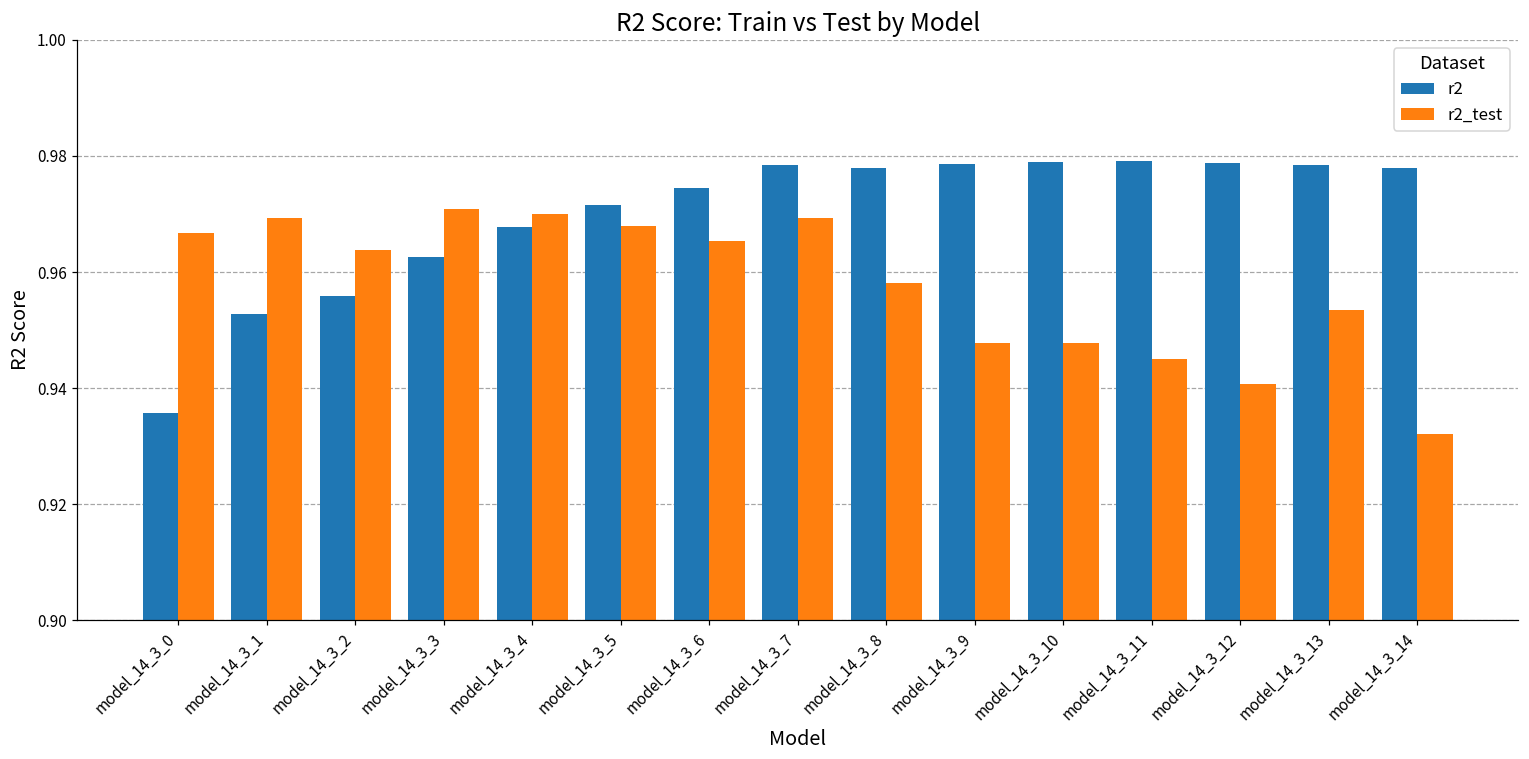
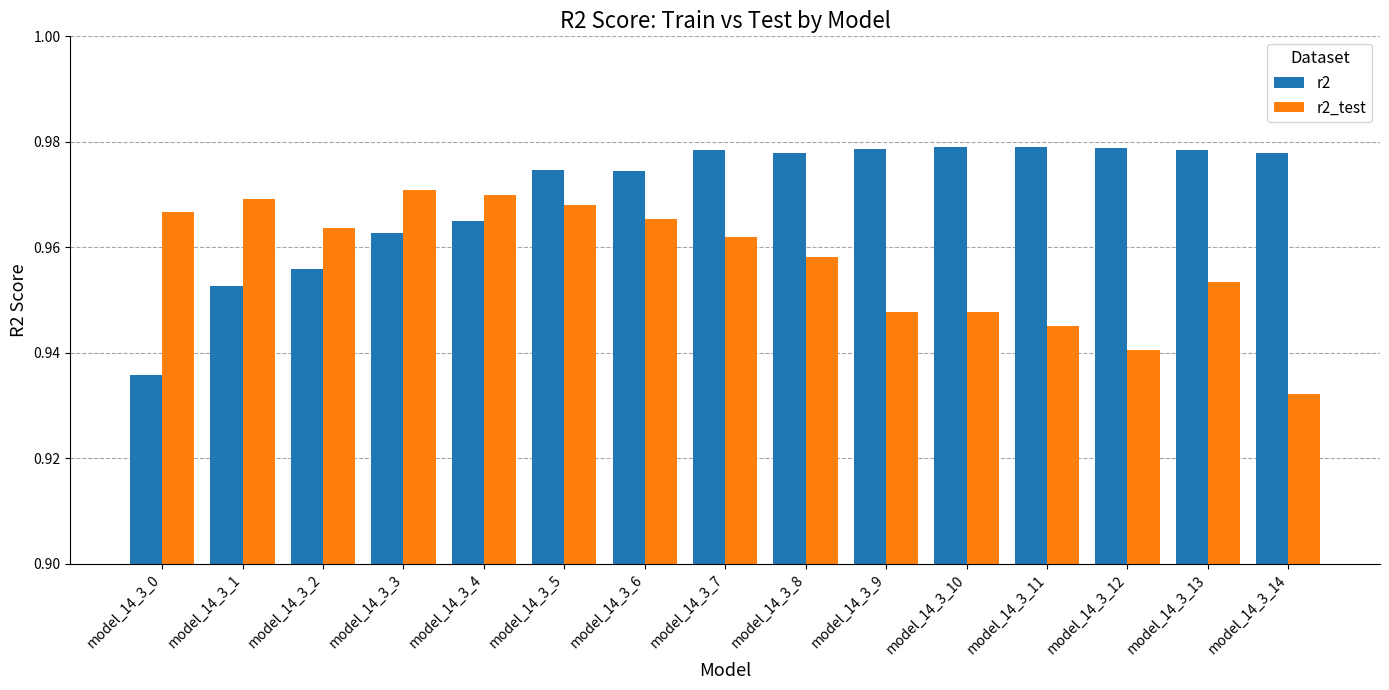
  {
    "r2": {
      "model_14_3_0": 0.936,
      "model_14_3_1": 0.953,
      "model_14_3_2": 0.956,
      "model_14_3_3": 0.963,
-     "model_14_3_4": 0.968,
-     "model_14_3_5": 0.972,
+     "model_14_3_4": 0.965,
+     "model_14_3_5": 0.975,
      "model_14_3_6": 0.974,
      "model_14_3_7": 0.978,
      "model_14_3_8": 0.978,
      "model_14_3_9": 0.979,
      "model_14_3_10": 0.979,
      "model_14_3_11": 0.979,
      "model_14_3_12": 0.979,
      "model_14_3_13": 0.978,
      "model_14_3_14": 0.978
    },
    "r2_test": {
      "model_14_3_0": 0.967,
      "model_14_3_1": 0.969,
      "model_14_3_2": 0.964,
      "model_14_3_3": 0.971,
      "model_14_3_4": 0.970,
      "model_14_3_5": 0.968,
      "model_14_3_6": 0.965,
-     "model_14_3_7": 0.969,
+     "model_14_3_7": 0.962,
      "model_14_3_8": 0.958,
      "model_14_3_9": 0.948,
      "model_14_3_10": 0.948,
      "model_14_3_11": 0.945,
      "model_14_3_12": 0.941,
      "model_14_3_13": 0.953,
      "model_14_3_14": 0.932
    }
  }
